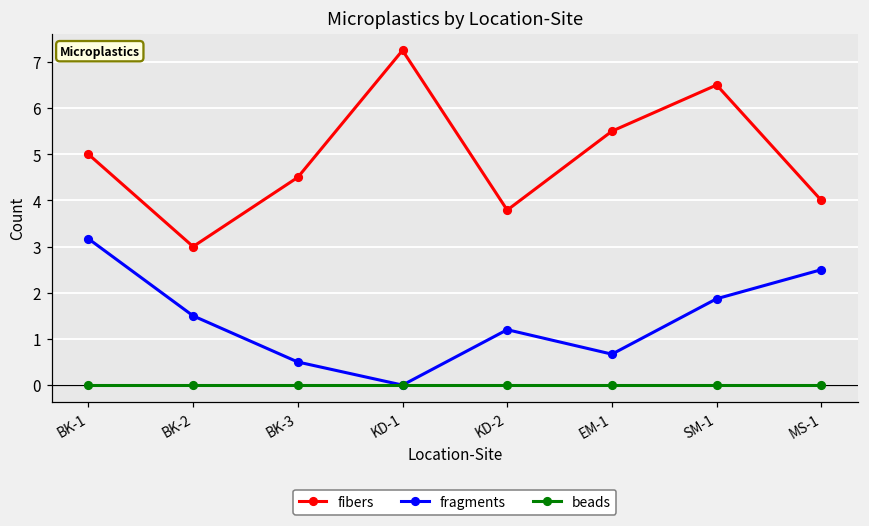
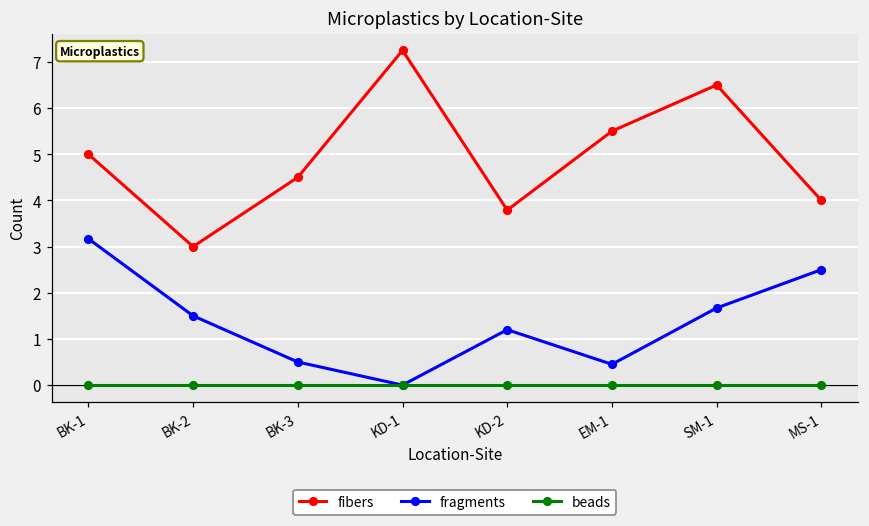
  {
    "fibers": {
      "BK-1": 5.0,
      "BK-2": 3.0,
      "BK-3": 4.5,
      "KD-1": 7.3,
      "KD-2": 3.8,
      "EM-1": 5.5,
      "SM-1": 6.5,
      "MS-1": 4.0
    },
    "fragments": {
      "BK-1": 3.2,
      "BK-2": 1.5,
      "BK-3": 0.5,
      "KD-2": 1.2,
-     "EM-1": 0.7,
-     "SM-1": 1.9,
+     "EM-1": 0.5,
+     "SM-1": 1.7,
      "MS-1": 2.5
    },
    "beads": {
      "BK-1": 0.0,
      "BK-2": 0.0,
      "BK-3": 0.0,
      "KD-2": 0.0,
      "EM-1": 0.0,
      "SM-1": 0.0,
      "MS-1": 0.0
    }
  }
